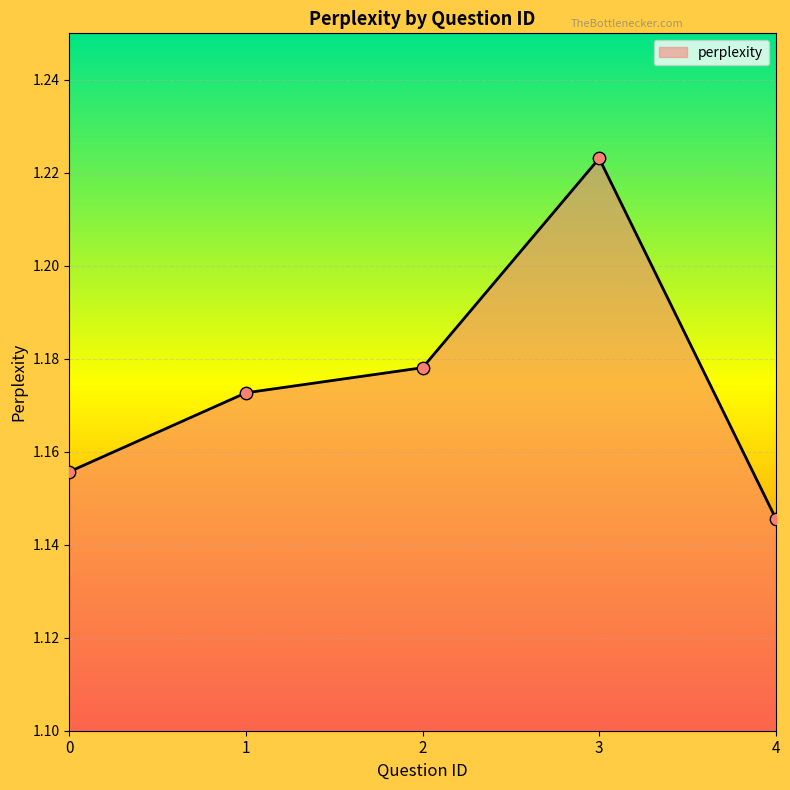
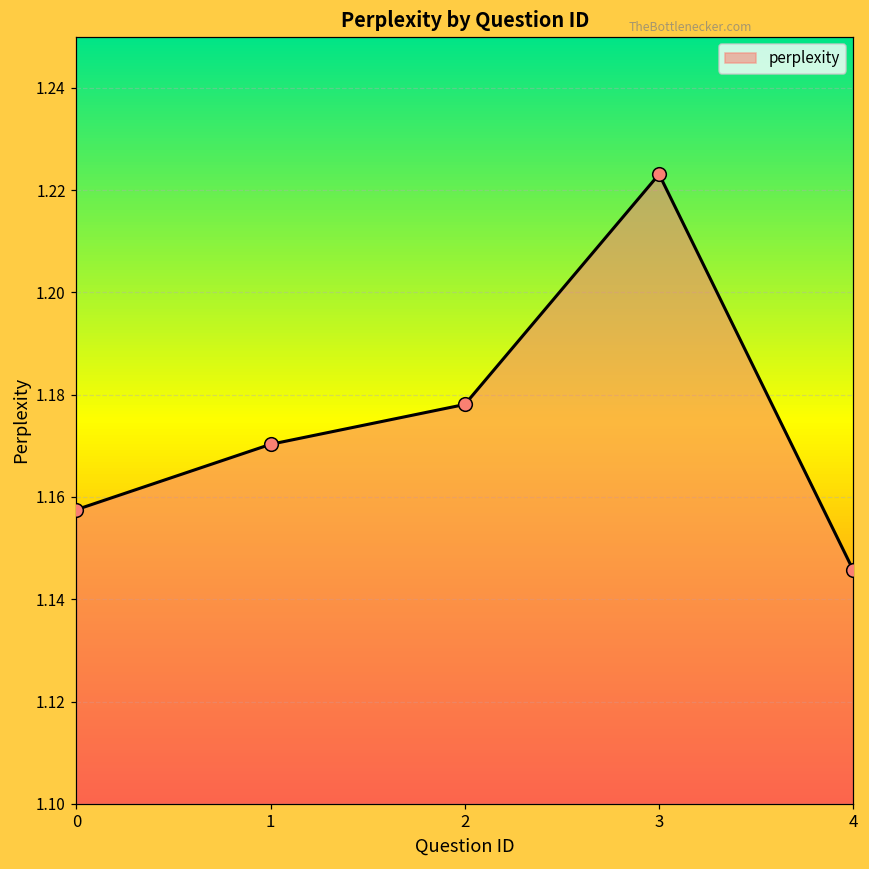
  {
-   "0": 1.156,
-   "1": 1.173,
+   "0": 1.158,
+   "1": 1.170,
    "2": 1.178,
    "3": 1.223,
    "4": 1.146
  }
